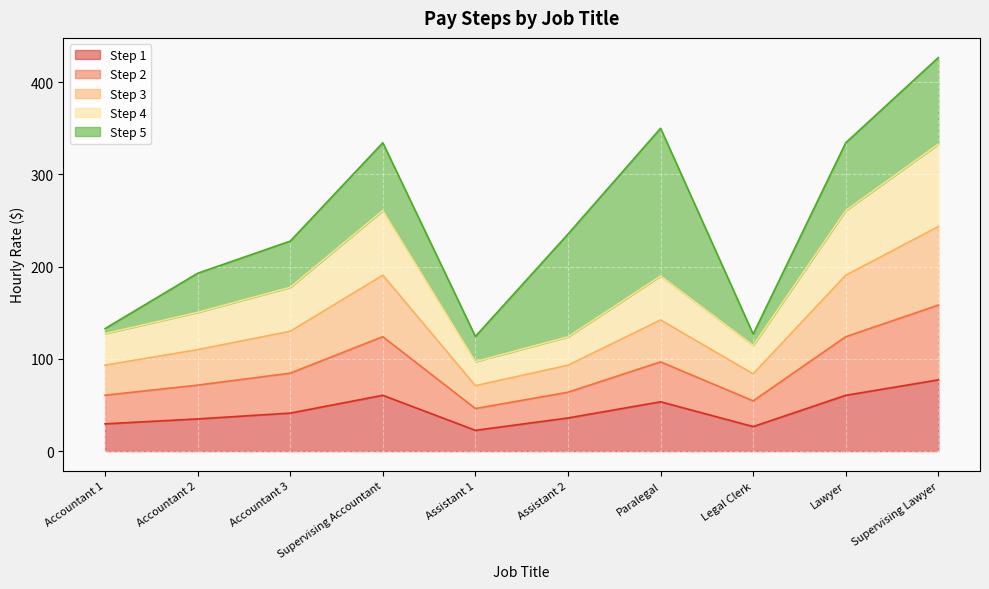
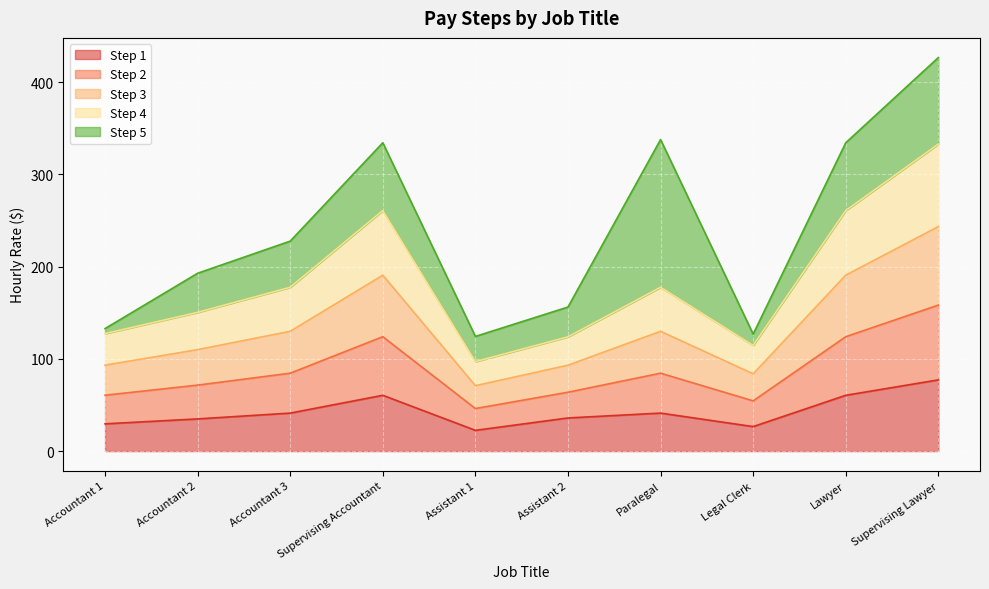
  {
    "Step 1": {
      "Accountant 1": 30,
      "Accountant 2": 30,
      "Accountant 3": 40,
      "Supervising Accountant": 60,
      "Assistant 1": 20,
      "Assistant 2": 40,
-     "Paralegal": 50,
+     "Paralegal": 40,
      "Legal Clerk": 30,
      "Lawyer": 60,
      "Supervising Lawyer": 80
    },
    "Step 5": {
      "Accountant 1": 10,
      "Accountant 2": 40,
      "Accountant 3": 50,
      "Supervising Accountant": 70,
      "Assistant 1": 30,
-     "Assistant 2": 110,
+     "Assistant 2": 30,
      "Paralegal": 160,
      "Legal Clerk": 10,
      "Lawyer": 70,
      "Supervising Lawyer": 90
    }
  }
